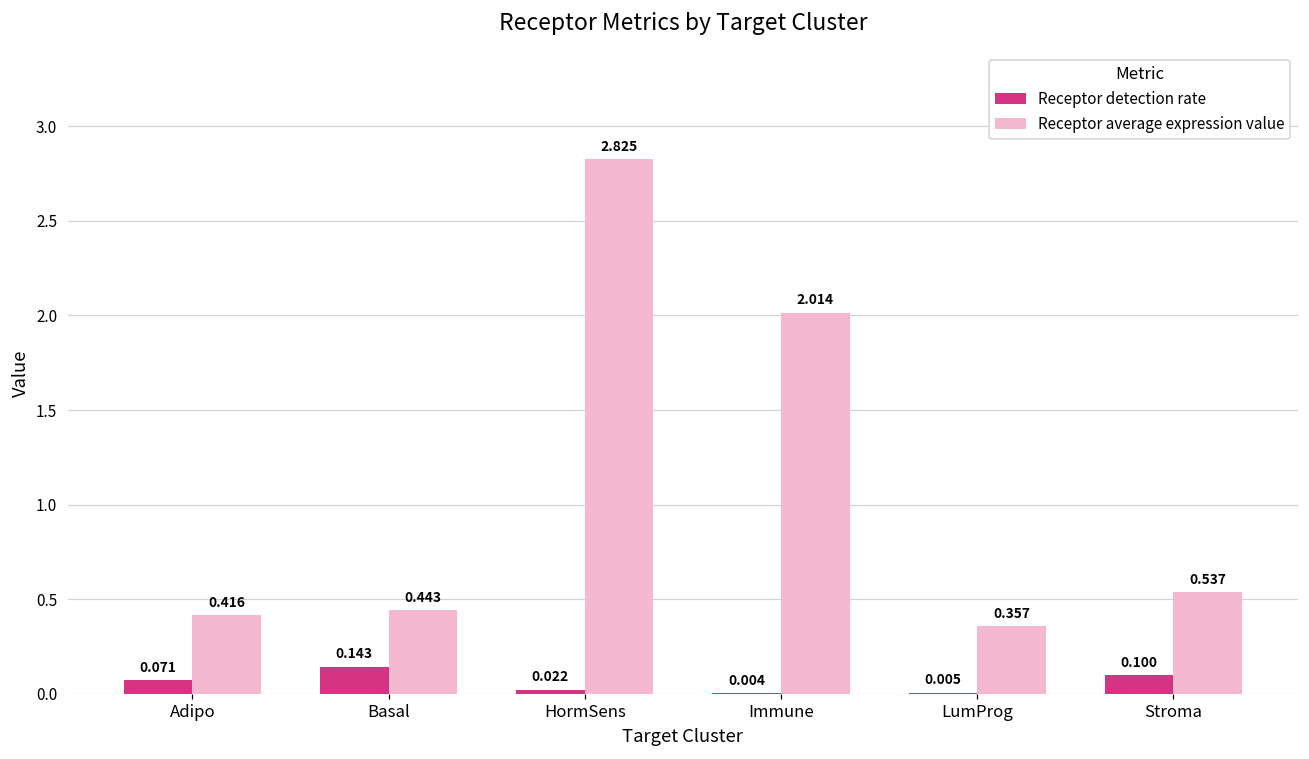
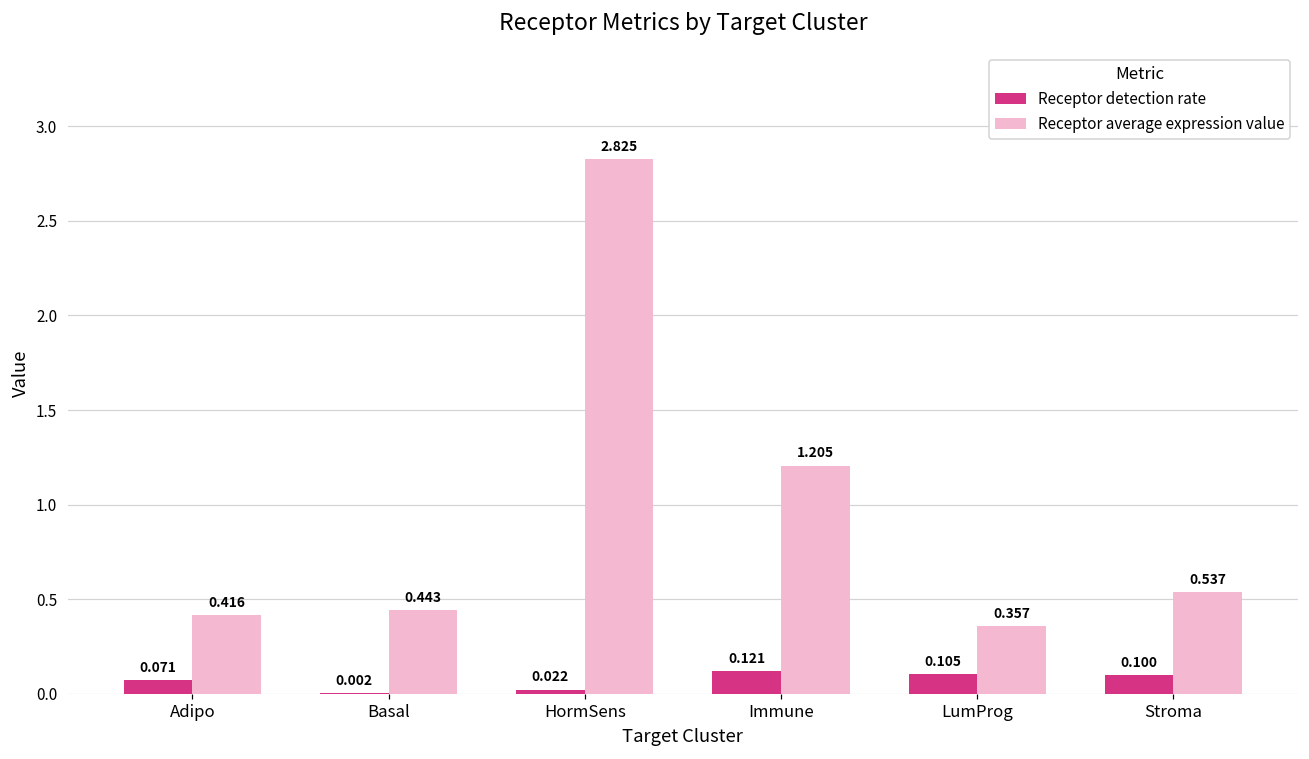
  {
    "Receptor detection rate": {
      "Adipo": 0.071,
-     "Basal": 0.143,
+     "Basal": 0.002,
      "HormSens": 0.022,
-     "Immune": 0.004,
-     "LumProg": 0.005,
+     "Immune": 0.121,
+     "LumProg": 0.105,
      "Stroma": 0.100
    },
    "Receptor average expression value": {
      "Adipo": 0.416,
      "Basal": 0.443,
      "HormSens": 2.825,
-     "Immune": 2.014,
+     "Immune": 1.205,
      "LumProg": 0.357,
      "Stroma": 0.537
    }
  }
